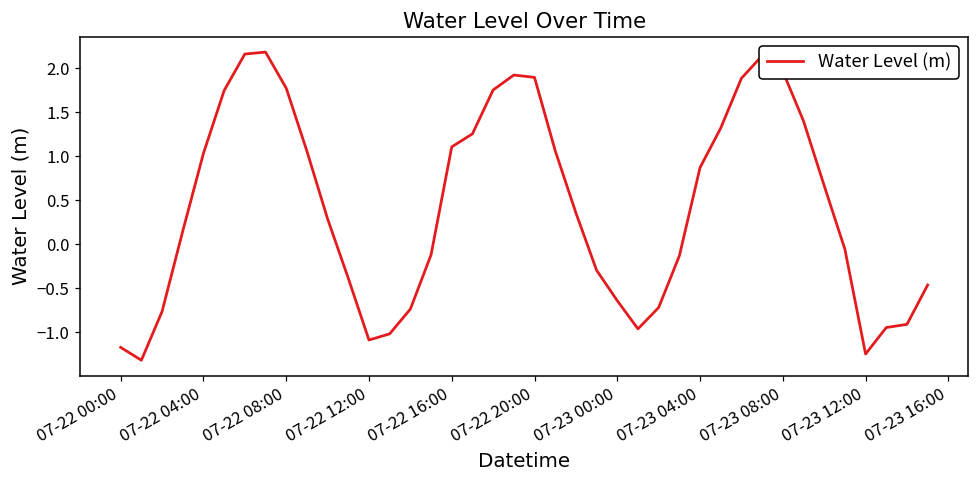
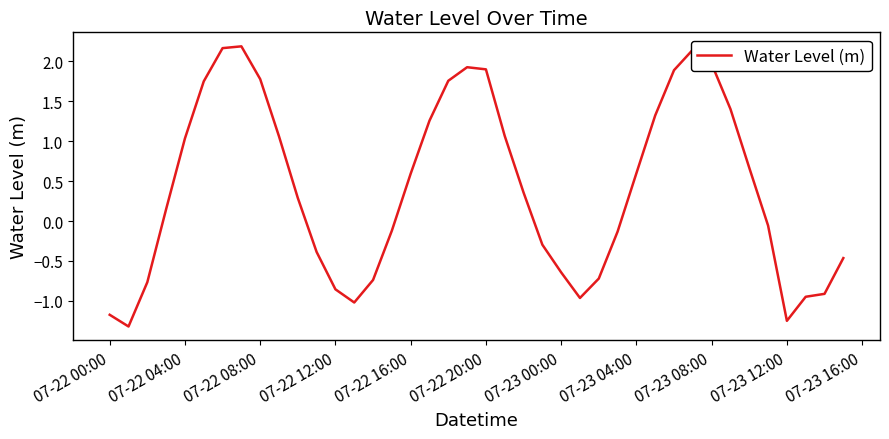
  {
    "07-22 00:00": -1.2,
    "07-22 04:00": 1.0,
    "07-22 08:00": 1.8,
-   "07-22 12:00": -1.1,
-   "07-22 16:00": 1.1,
+   "07-22 12:00": -0.9,
+   "07-22 16:00": 0.6,
    "07-22 20:00": 1.9,
    "07-23 00:00": -0.6,
-   "07-23 04:00": 0.9,
+   "07-23 04:00": 0.6,
    "07-23 12:00": -1.2
  }
